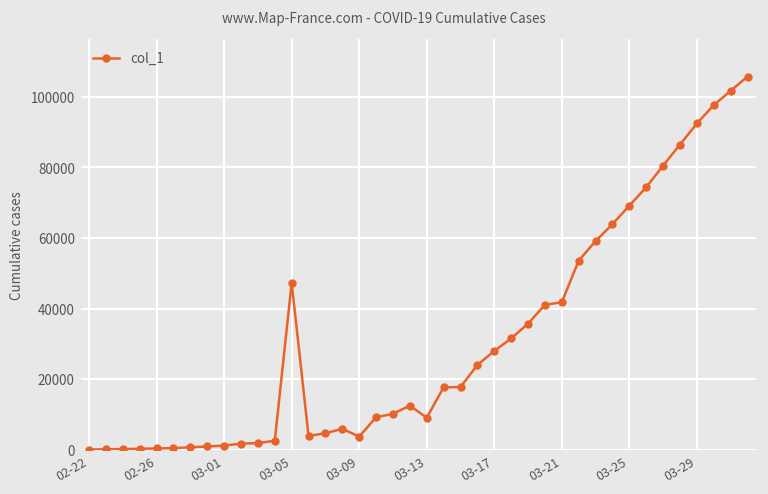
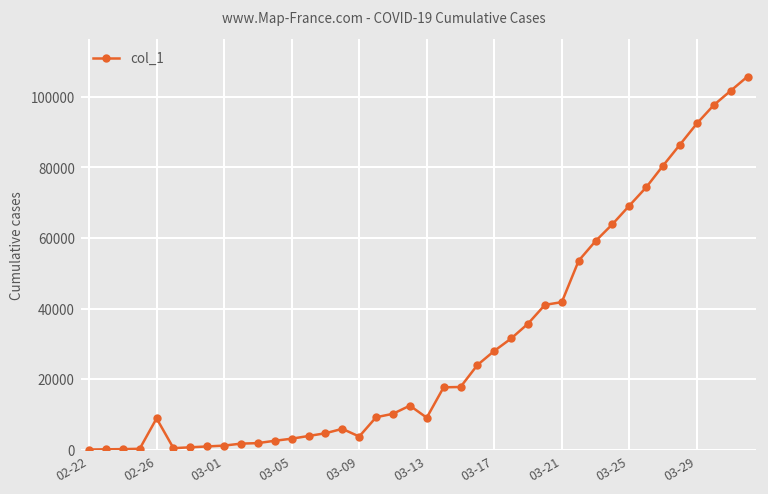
  {
    "02-22": 0,
-   "02-26": 0,
+   "02-26": 9000,
    "03-01": 1000,
-   "03-05": 47000,
+   "03-05": 3000,
    "03-09": 4000,
    "03-13": 9000,
    "03-17": 28000,
    "03-21": 42000,
    "03-25": 69000,
    "03-29": 92000
  }
